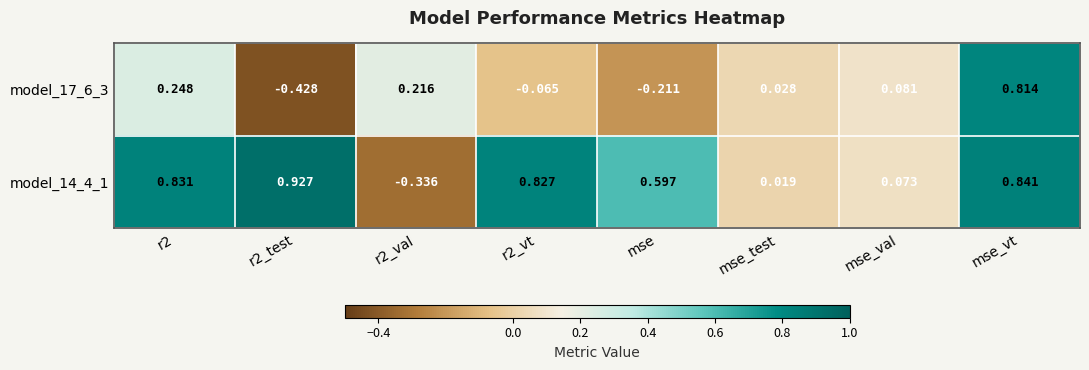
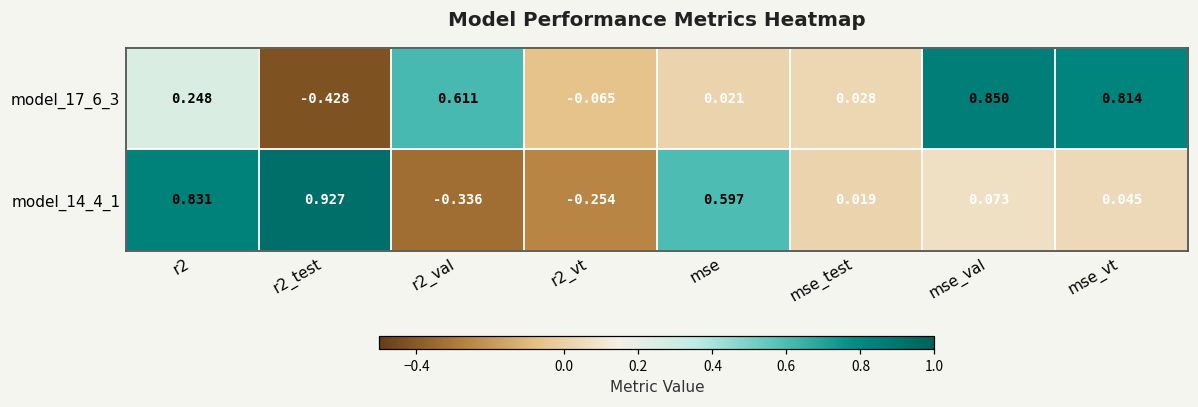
  {
    "model_17_6_3": {
      "r2": 0.248,
      "r2_test": -0.428,
-     "r2_val": 0.216,
+     "r2_val": 0.611,
      "r2_vt": -0.065,
-     "mse": -0.211,
+     "mse": 0.021,
      "mse_test": 0.028,
-     "mse_val": 0.081,
+     "mse_val": 0.850,
      "mse_vt": 0.814
    },
    "model_14_4_1": {
      "r2": 0.831,
      "r2_test": 0.927,
      "r2_val": -0.336,
-     "r2_vt": 0.827,
+     "r2_vt": -0.254,
      "mse": 0.597,
      "mse_test": 0.019,
      "mse_val": 0.073,
-     "mse_vt": 0.841
+     "mse_vt": 0.045
    }
  }
